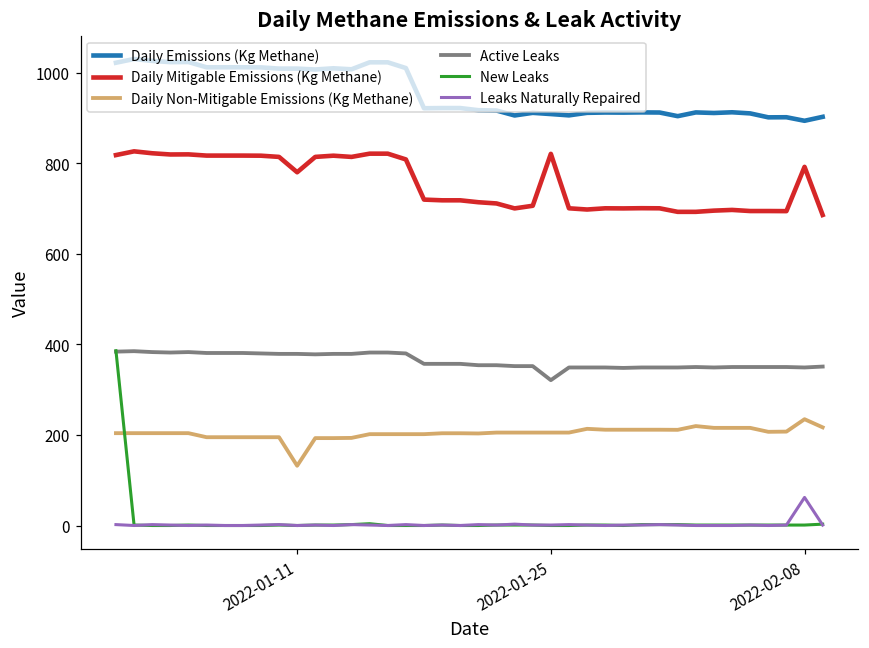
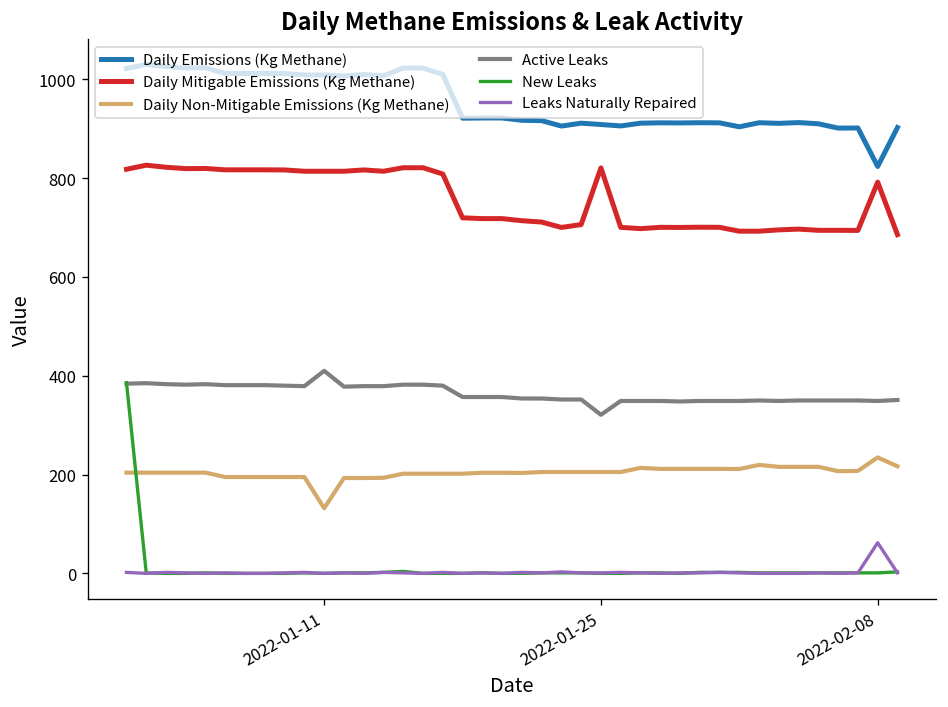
  {
    "Daily Emissions (Kg Methane)": {
      "2022-01-25": 910,
-     "2022-02-08": 890
+     "2022-02-08": 820
    },
    "Daily Mitigable Emissions (Kg Methane)": {
-     "2022-01-11": 780,
+     "2022-01-11": 810,
      "2022-01-25": 820,
      "2022-02-08": 790
    },
    "Daily Non-Mitigable Emissions (Kg Methane)": {
      "2022-01-11": 130,
      "2022-01-25": 210,
      "2022-02-08": 230
    },
    "Active Leaks": {
-     "2022-01-11": 380,
+     "2022-01-11": 410,
      "2022-01-25": 320,
      "2022-02-08": 350
    },
    "New Leaks": {
      "2022-02-08": 0
    },
    "Leaks Naturally Repaired": {
      "2022-02-08": 60
    }
  }
